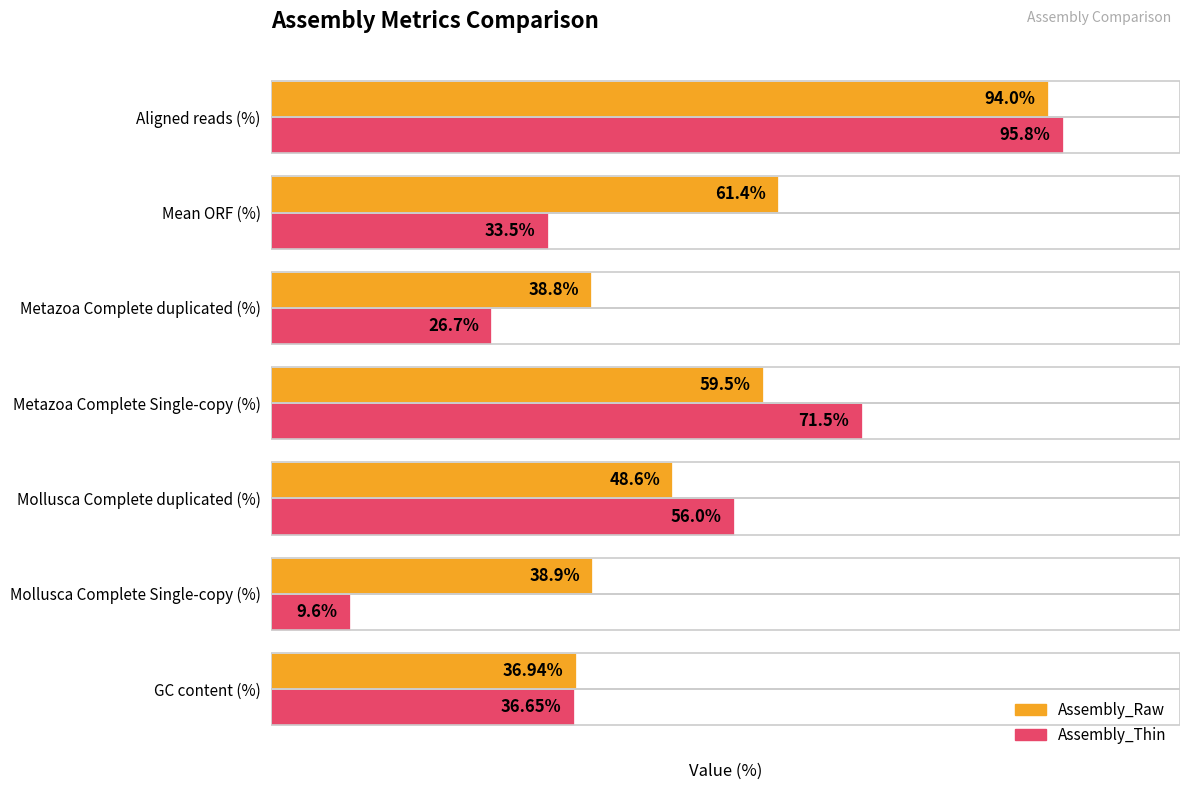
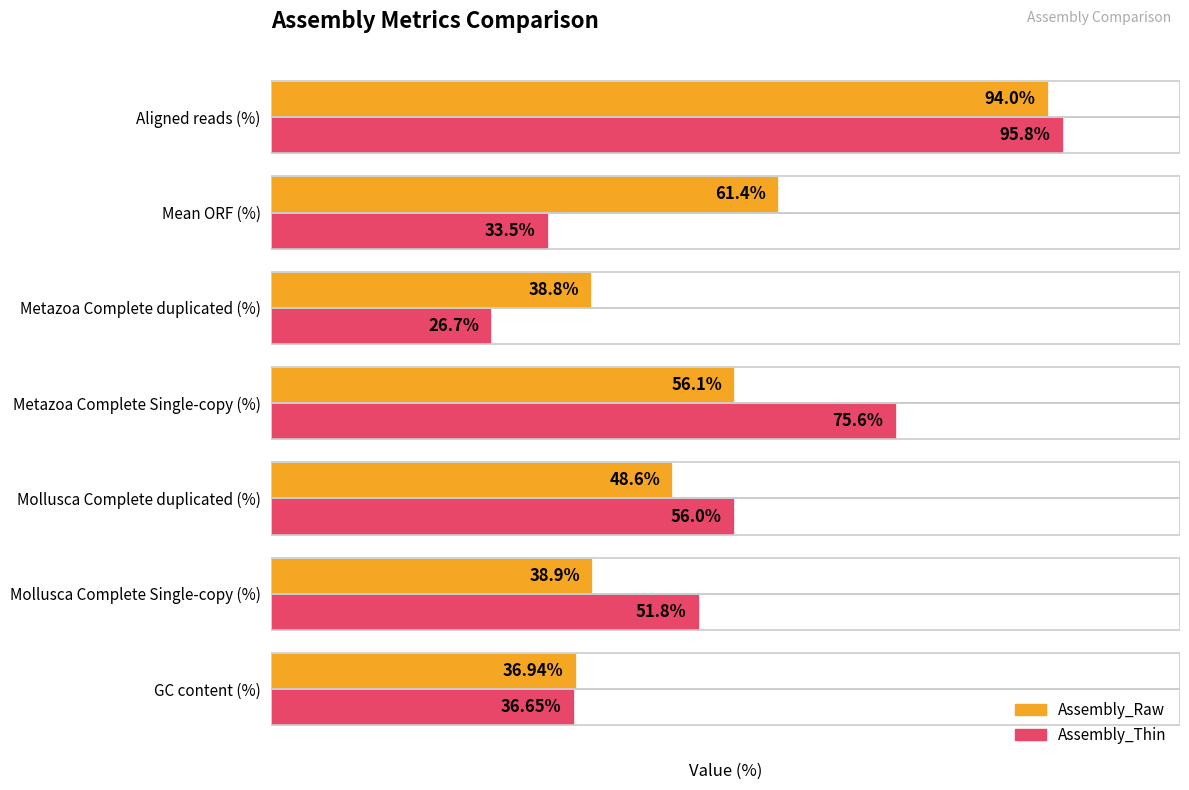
  {
    "Assembly_Raw": {
      "Aligned reads (%)": "94.0%",
      "Mean ORF (%)": "61.4%",
      "Metazoa Complete duplicated (%)": "38.8%",
-     "Metazoa Complete Single-copy (%)": "59.5%",
+     "Metazoa Complete Single-copy (%)": "56.1%",
      "Mollusca Complete duplicated (%)": "48.6%",
      "Mollusca Complete Single-copy (%)": "38.9%",
      "GC content (%)": "36.94%"
    },
    "Assembly_Thin": {
      "Aligned reads (%)": "95.8%",
      "Mean ORF (%)": "33.5%",
      "Metazoa Complete duplicated (%)": "26.7%",
-     "Metazoa Complete Single-copy (%)": "71.5%",
+     "Metazoa Complete Single-copy (%)": "75.6%",
      "Mollusca Complete duplicated (%)": "56.0%",
-     "Mollusca Complete Single-copy (%)": "9.6%",
+     "Mollusca Complete Single-copy (%)": "51.8%",
      "GC content (%)": "36.65%"
    }
  }
